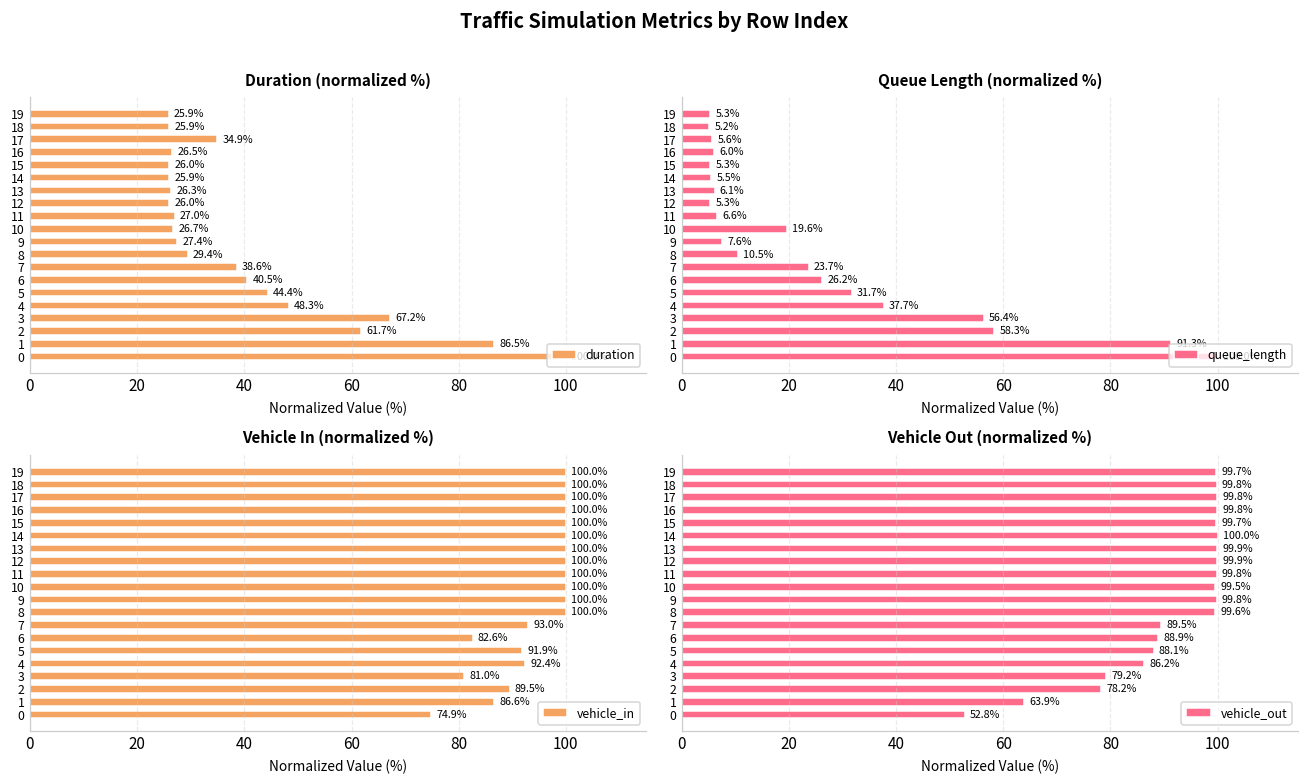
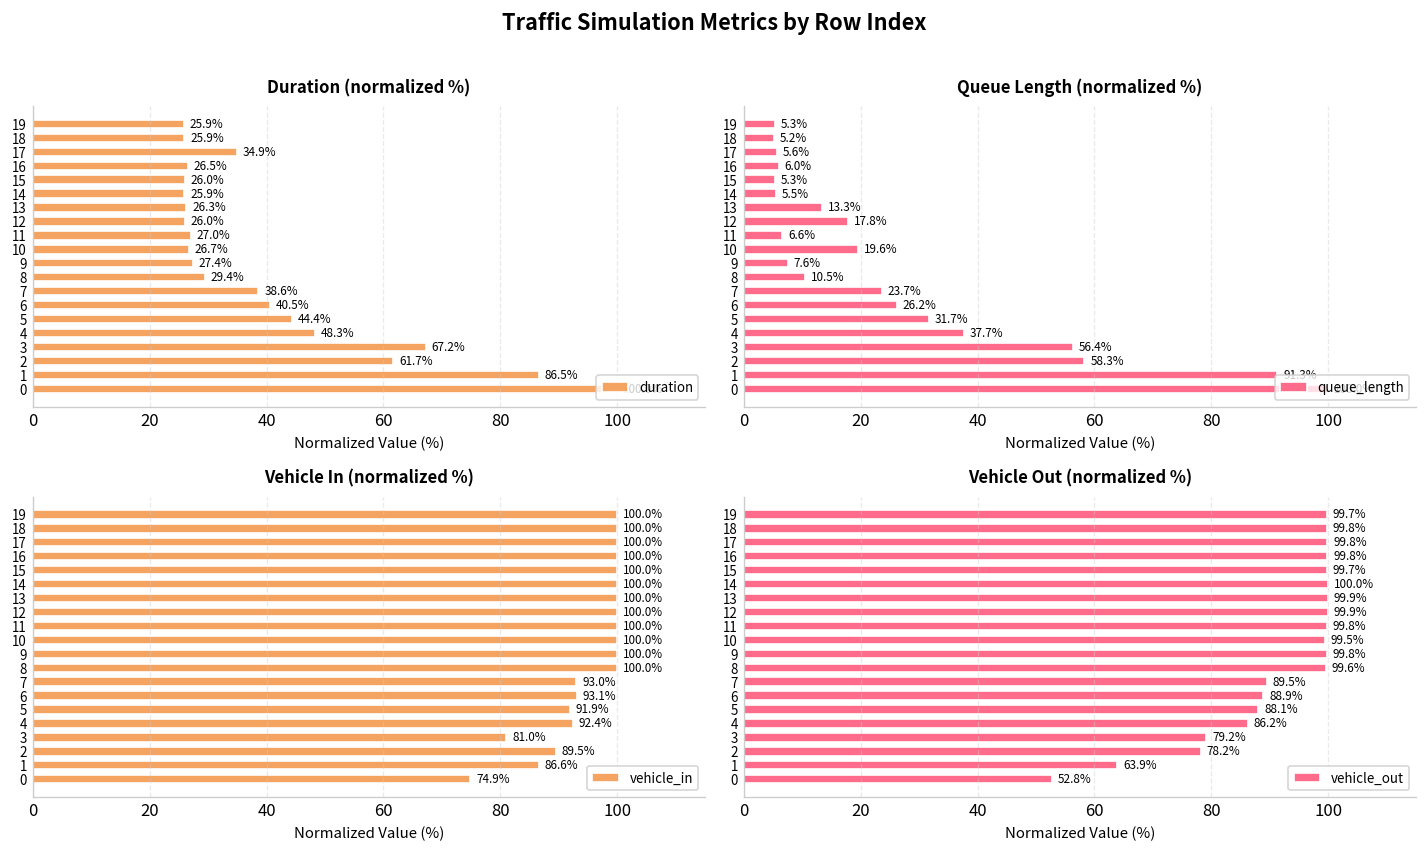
  {
    "Duration (normalized %)": {
      "19": "25.9%",
      "18": "25.9%",
      "17": "34.9%",
      "16": "26.5%",
      "15": "26.0%",
      "14": "25.9%",
      "13": "26.3%",
      "12": "26.0%",
      "11": "27.0%",
      "10": "26.7%",
      "9": "27.4%",
      "8": "29.4%",
      "7": "38.6%",
      "6": "40.5%",
      "5": "44.4%",
      "4": "48.3%",
      "3": "67.2%",
      "2": "61.7%",
      "1": "86.5%"
    },
    "Queue Length (normalized %)": {
      "19": "5.3%",
      "18": "5.2%",
      "17": "5.6%",
      "16": "6.0%",
      "15": "5.3%",
      "14": "5.5%",
-     "13": "6.1%",
-     "12": "5.3%",
+     "13": "13.3%",
+     "12": "17.8%",
      "11": "6.6%",
      "10": "19.6%",
      "9": "7.6%",
      "8": "10.5%",
      "7": "23.7%",
      "6": "26.2%",
      "5": "31.7%",
      "4": "37.7%",
      "3": "56.4%",
      "2": "58.3%"
    },
    "Vehicle In (normalized %)": {
      "19": "100.0%",
      "18": "100.0%",
      "17": "100.0%",
      "16": "100.0%",
      "15": "100.0%",
      "14": "100.0%",
      "13": "100.0%",
      "12": "100.0%",
      "11": "100.0%",
      "10": "100.0%",
      "9": "100.0%",
      "8": "100.0%",
      "7": "93.0%",
-     "6": "82.6%",
+     "6": "93.1%",
      "5": "91.9%",
      "4": "92.4%",
      "3": "81.0%",
      "2": "89.5%",
      "1": "86.6%",
      "0": "74.9%"
    },
    "Vehicle Out (normalized %)": {
      "19": "99.7%",
      "18": "99.8%",
      "17": "99.8%",
      "16": "99.8%",
      "15": "99.7%",
      "14": "100.0%",
      "13": "99.9%",
      "12": "99.9%",
      "11": "99.8%",
      "10": "99.5%",
      "9": "99.8%",
      "8": "99.6%",
      "7": "89.5%",
      "6": "88.9%",
      "5": "88.1%",
      "4": "86.2%",
      "3": "79.2%",
      "2": "78.2%",
      "1": "63.9%",
      "0": "52.8%"
    }
  }
